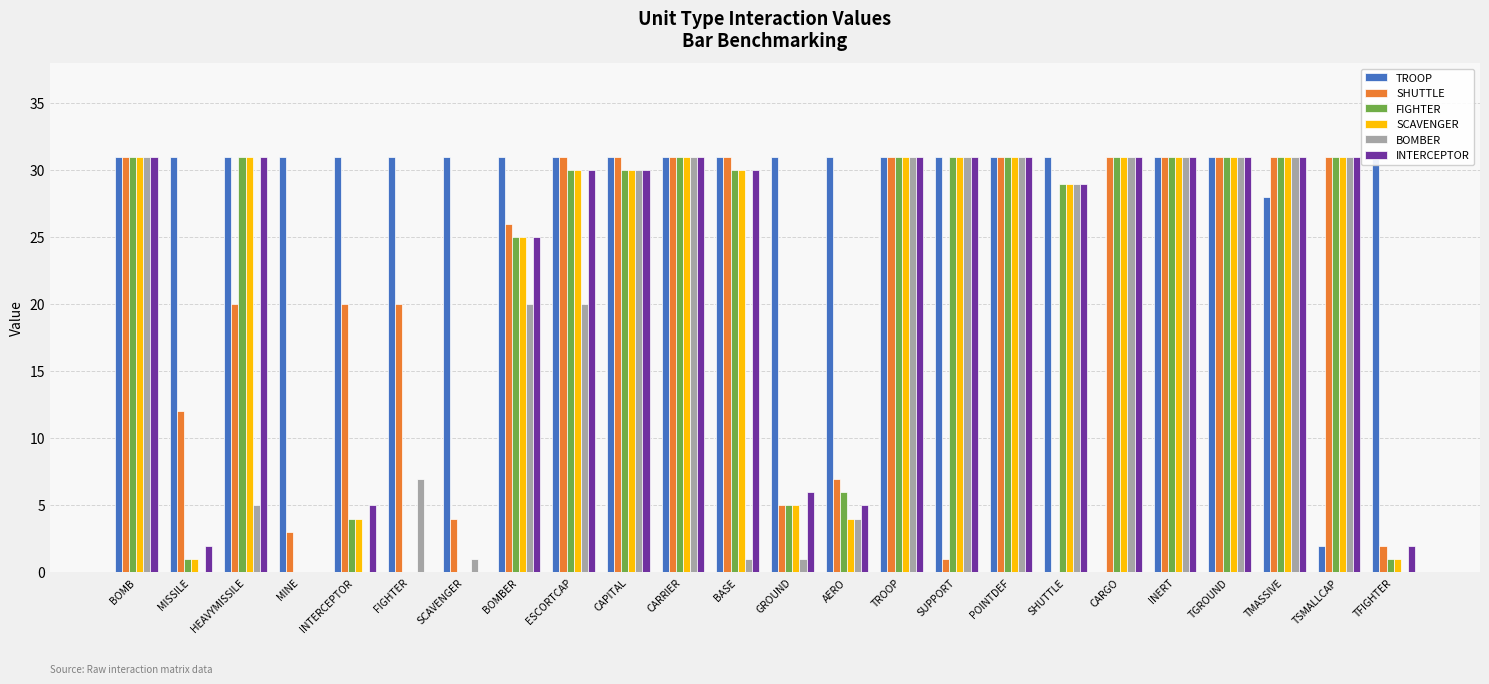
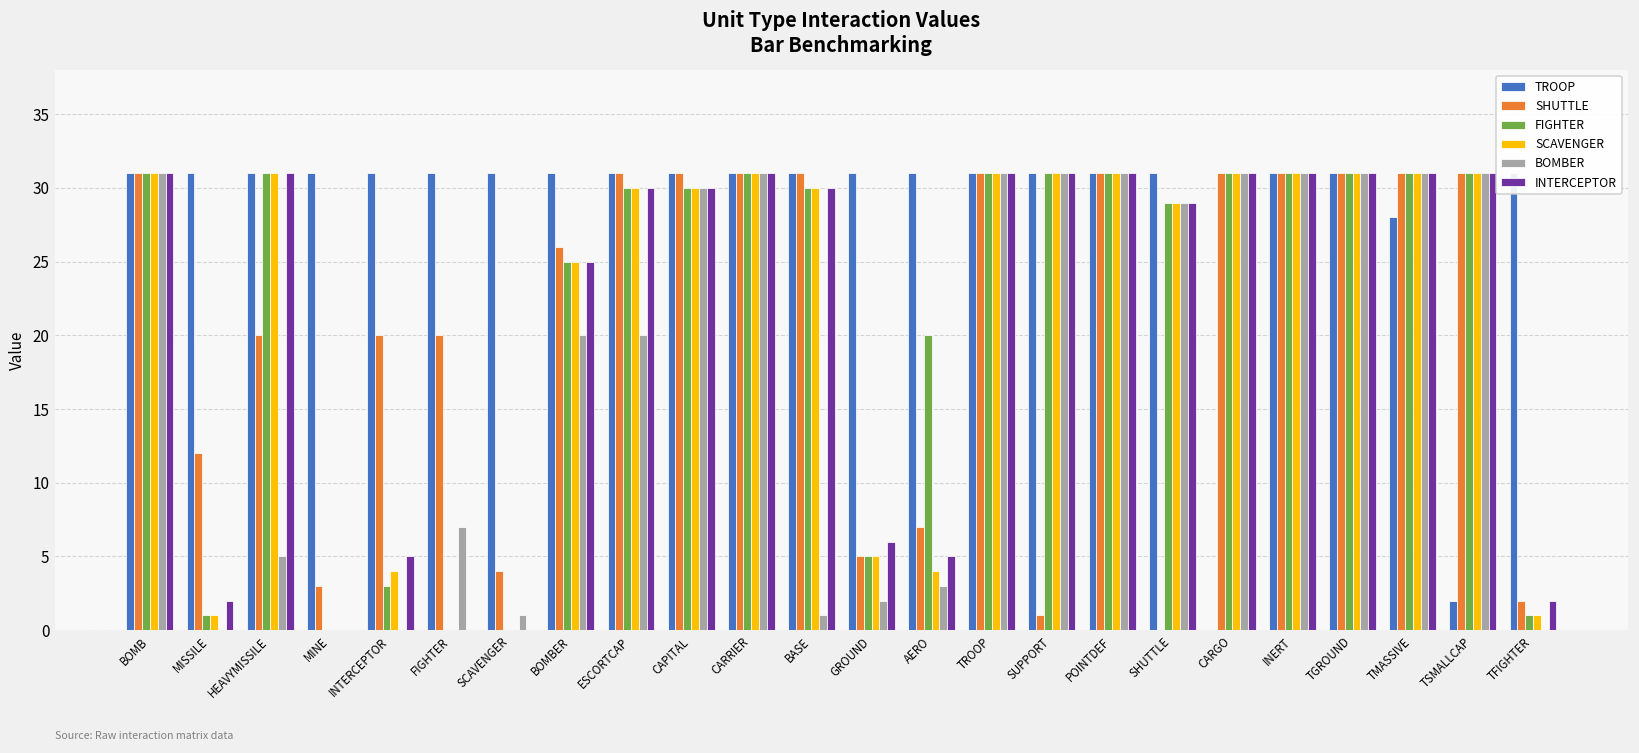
  {
    "TROOP": {
      "BOMB": 31,
      "MISSILE": 31,
      "HEAVYMISSILE": 31,
      "MINE": 31,
      "INTERCEPTOR": 31,
      "FIGHTER": 31,
      "SCAVENGER": 31,
      "BOMBER": 31,
      "ESCORTCAP": 31,
      "CAPITAL": 31,
      "CARRIER": 31,
      "BASE": 31,
      "GROUND": 31,
      "AERO": 31,
      "TROOP": 31,
      "SUPPORT": 31,
      "POINTDEF": 31,
      "SHUTTLE": 31,
      "CARGO": 0,
      "INERT": 31,
      "TGROUND": 31,
      "TMASSIVE": 28,
      "TSMALLCAP": 2
    },
    "SHUTTLE": {
      "BOMB": 31,
      "MISSILE": 12,
      "HEAVYMISSILE": 20,
      "MINE": 3,
      "INTERCEPTOR": 20,
      "FIGHTER": 20,
      "SCAVENGER": 4,
      "BOMBER": 26,
      "ESCORTCAP": 31,
      "CAPITAL": 31,
      "CARRIER": 31,
      "BASE": 31,
      "GROUND": 5,
      "AERO": 7,
      "TROOP": 31,
      "SUPPORT": 1,
      "POINTDEF": 31,
      "SHUTTLE": 0,
      "CARGO": 31,
      "INERT": 31,
      "TGROUND": 31,
      "TMASSIVE": 31,
      "TSMALLCAP": 31,
      "TFIGHTER": 2
    },
    "FIGHTER": {
      "BOMB": 31,
      "MISSILE": 1,
      "HEAVYMISSILE": 31,
      "MINE": 0,
-     "INTERCEPTOR": 4,
+     "INTERCEPTOR": 3,
      "FIGHTER": 0,
      "SCAVENGER": 0,
      "BOMBER": 25,
      "ESCORTCAP": 30,
      "CAPITAL": 30,
      "CARRIER": 31,
      "BASE": 30,
      "GROUND": 5,
-     "AERO": 6,
+     "AERO": 20,
      "TROOP": 31,
      "SUPPORT": 31,
      "POINTDEF": 31,
      "SHUTTLE": 29,
      "CARGO": 31,
      "INERT": 31,
      "TGROUND": 31,
      "TMASSIVE": 31,
      "TSMALLCAP": 31,
      "TFIGHTER": 1
    },
    "SCAVENGER": {
      "BOMB": 31,
      "MISSILE": 1,
      "HEAVYMISSILE": 31,
      "MINE": 0,
      "INTERCEPTOR": 4,
      "FIGHTER": 0,
      "SCAVENGER": 0,
      "BOMBER": 25,
      "ESCORTCAP": 30,
      "CAPITAL": 30,
      "CARRIER": 31,
      "BASE": 30,
      "GROUND": 5,
      "AERO": 4,
      "TROOP": 31,
      "SUPPORT": 31,
      "POINTDEF": 31,
      "SHUTTLE": 29,
      "CARGO": 31,
      "INERT": 31,
      "TGROUND": 31,
      "TMASSIVE": 31,
      "TSMALLCAP": 31,
      "TFIGHTER": 1
    },
    "BOMBER": {
      "BOMB": 31,
      "MISSILE": 0,
      "HEAVYMISSILE": 5,
      "MINE": 0,
      "INTERCEPTOR": 0,
      "FIGHTER": 7,
      "SCAVENGER": 1,
      "BOMBER": 20,
      "ESCORTCAP": 20,
      "CAPITAL": 30,
      "CARRIER": 31,
      "BASE": 1,
-     "GROUND": 1,
-     "AERO": 4,
+     "GROUND": 2,
+     "AERO": 3,
      "TROOP": 31,
      "SUPPORT": 31,
      "POINTDEF": 31,
      "SHUTTLE": 29,
      "CARGO": 31,
      "INERT": 31,
      "TGROUND": 31,
      "TMASSIVE": 31,
      "TSMALLCAP": 31,
      "TFIGHTER": 0
    },
    "INTERCEPTOR": {
      "BOMB": 31,
      "MISSILE": 2,
      "HEAVYMISSILE": 31,
      "MINE": 0,
      "INTERCEPTOR": 5,
      "FIGHTER": 0,
      "SCAVENGER": 0,
      "BOMBER": 25,
      "ESCORTCAP": 30,
      "CAPITAL": 30,
      "CARRIER": 31,
      "BASE": 30,
      "GROUND": 6,
      "AERO": 5,
      "TROOP": 31,
      "SUPPORT": 31,
      "POINTDEF": 31,
      "SHUTTLE": 29,
      "CARGO": 31,
      "INERT": 31,
      "TGROUND": 31,
      "TMASSIVE": 31,
      "TSMALLCAP": 31,
      "TFIGHTER": 2
    }
  }
